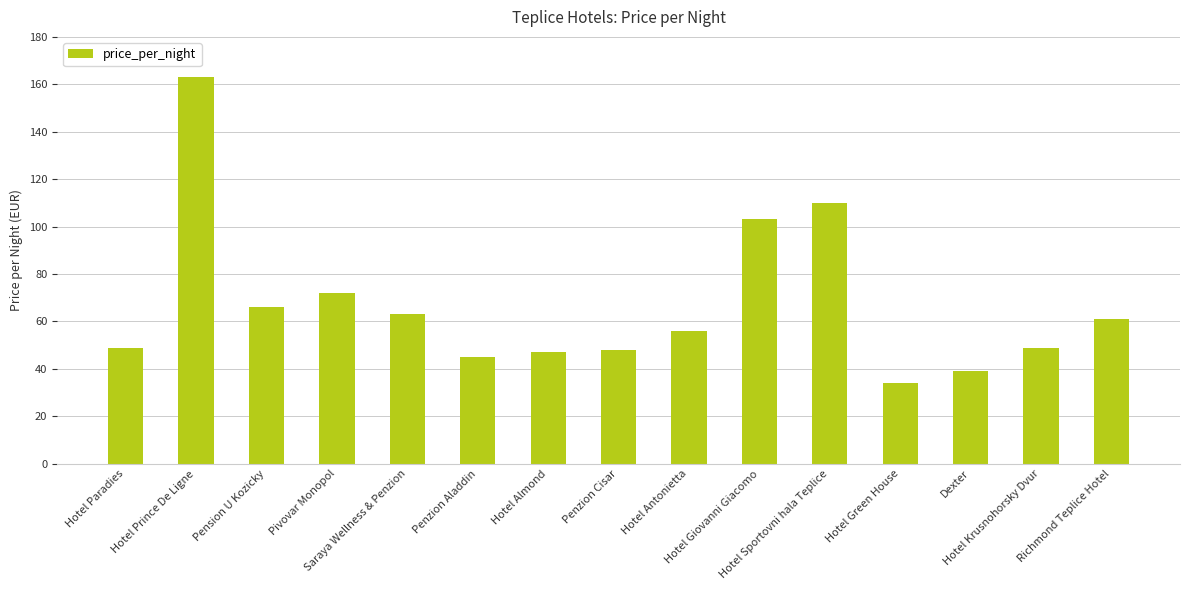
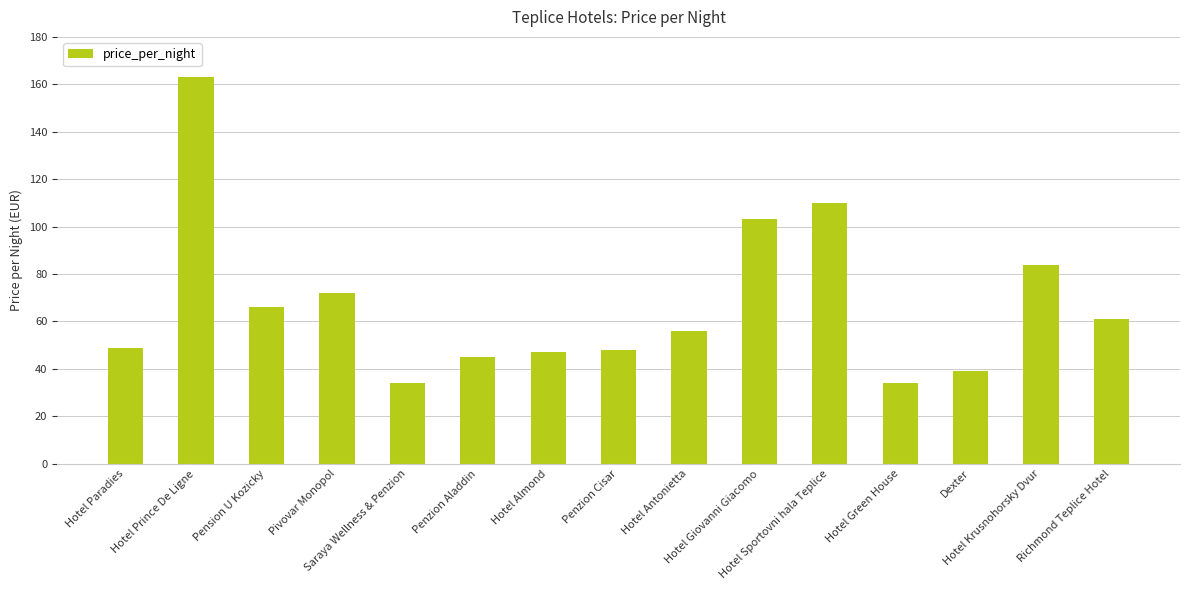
  {
    "Hotel Paradies": 49,
    "Hotel Prince De Ligne": 163,
    "Pension U Kozicky": 66,
    "Pivovar Monopol": 72,
-   "Saraya Wellness & Penzion": 63,
+   "Saraya Wellness & Penzion": 34,
    "Penzion Aladdin": 45,
    "Hotel Almond": 47,
    "Penzion Cisar": 48,
    "Hotel Antonietta": 56,
    "Hotel Giovanni Giacomo": 103,
    "Hotel Sportovni hala Teplice": 110,
    "Hotel Green House": 34,
    "Dexter": 39,
-   "Hotel Krusnohorsky Dvur": 49,
+   "Hotel Krusnohorsky Dvur": 84,
    "Richmond Teplice Hotel": 61
  }
